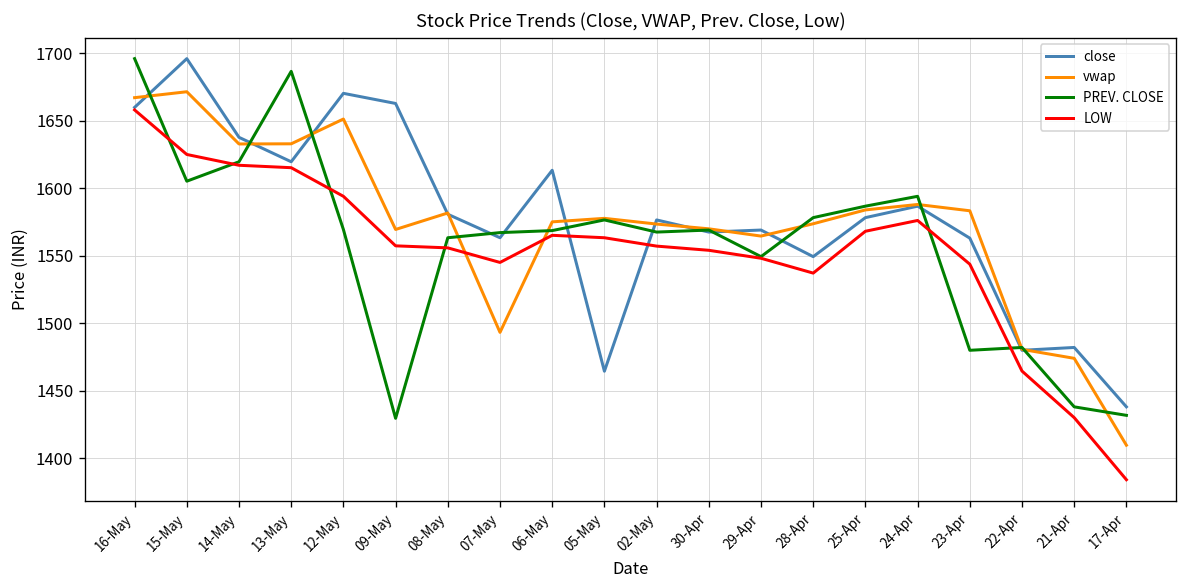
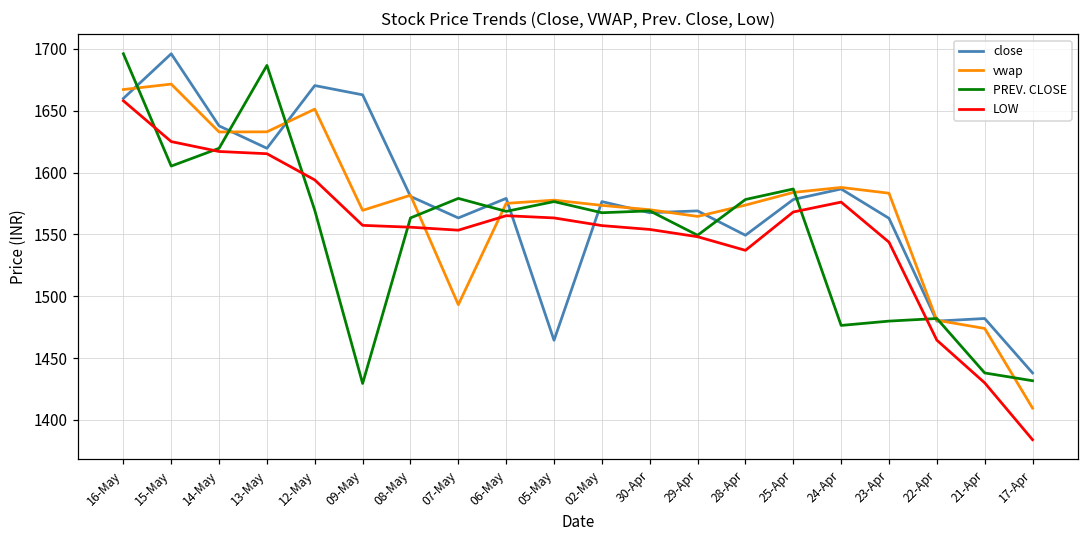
  {
    "close": {
      "15-May": 1696,
      "14-May": 1638,
      "13-May": 1620,
      "12-May": 1670,
      "09-May": 1663,
      "07-May": 1563,
-     "06-May": 1613,
+     "06-May": 1579,
      "05-May": 1464,
      "02-May": 1577,
      "29-Apr": 1569,
      "28-Apr": 1549,
      "25-Apr": 1578,
      "23-Apr": 1563,
      "21-Apr": 1482,
      "17-Apr": 1438
    },
    "vwap": {
      "16-May": 1667,
      "15-May": 1671,
      "14-May": 1633,
      "13-May": 1633,
      "12-May": 1651,
      "09-May": 1569,
      "07-May": 1493,
      "06-May": 1575,
      "02-May": 1573,
      "29-Apr": 1565,
      "28-Apr": 1574,
      "25-Apr": 1584,
      "23-Apr": 1583,
      "21-Apr": 1474,
      "17-Apr": 1410
    },
    "PREV. CLOSE": {
      "16-May": 1696,
      "15-May": 1605,
      "14-May": 1620,
      "13-May": 1687,
      "12-May": 1569,
      "09-May": 1430,
      "08-May": 1563,
-     "07-May": 1567,
+     "07-May": 1579,
      "06-May": 1569,
      "02-May": 1568,
      "28-Apr": 1578,
      "25-Apr": 1587,
-     "24-Apr": 1594,
+     "24-Apr": 1476,
      "23-Apr": 1480,
      "21-Apr": 1438,
      "17-Apr": 1432
    },
    "LOW": {
      "15-May": 1625,
      "14-May": 1617,
      "13-May": 1615,
      "12-May": 1594,
      "09-May": 1557,
      "08-May": 1556,
-     "07-May": 1545,
+     "07-May": 1553,
      "06-May": 1565,
      "05-May": 1563,
      "02-May": 1557,
      "30-Apr": 1554,
      "28-Apr": 1537,
      "25-Apr": 1568,
      "24-Apr": 1576,
      "23-Apr": 1544,
      "22-Apr": 1465,
      "21-Apr": 1430,
      "17-Apr": 1384
    }
  }
